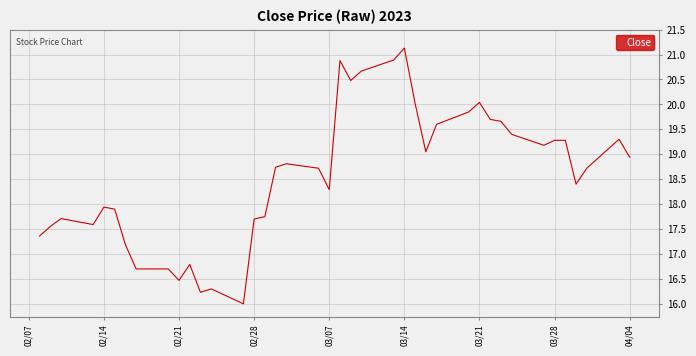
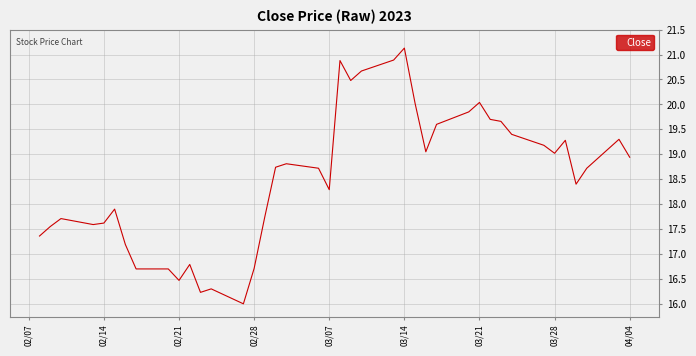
  {
-   "02/14": 17.9,
+   "02/14": 17.6,
    "02/21": 16.5,
-   "02/28": 17.7,
+   "02/28": 16.7,
    "03/07": 18.3,
    "03/14": 21.1,
    "03/21": 20.0,
-   "03/28": 19.3,
+   "03/28": 19.0,
    "04/04": 18.9
  }
